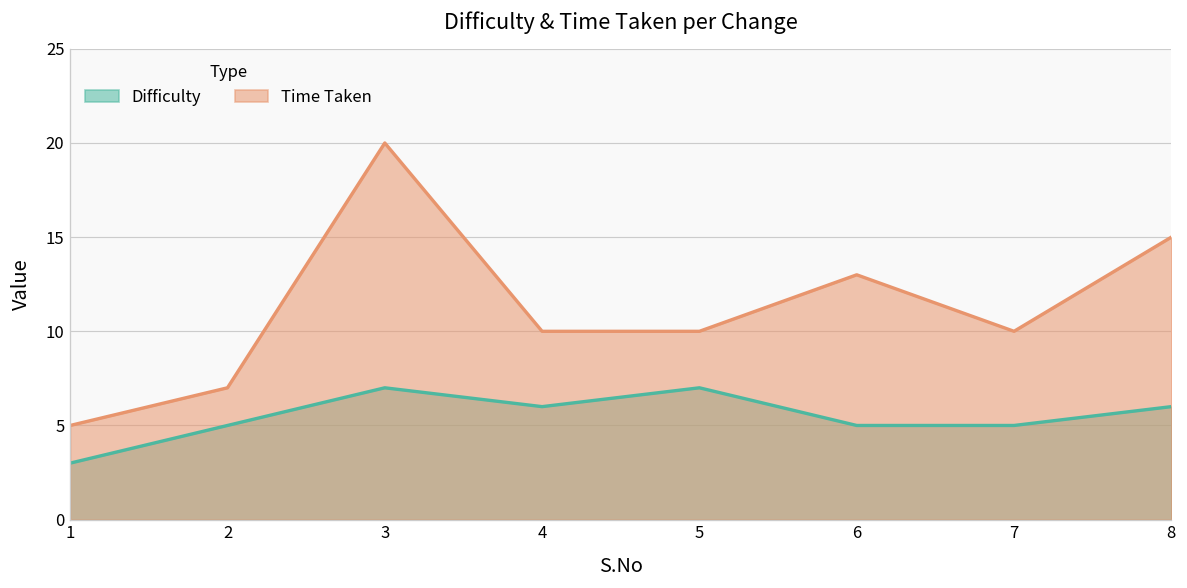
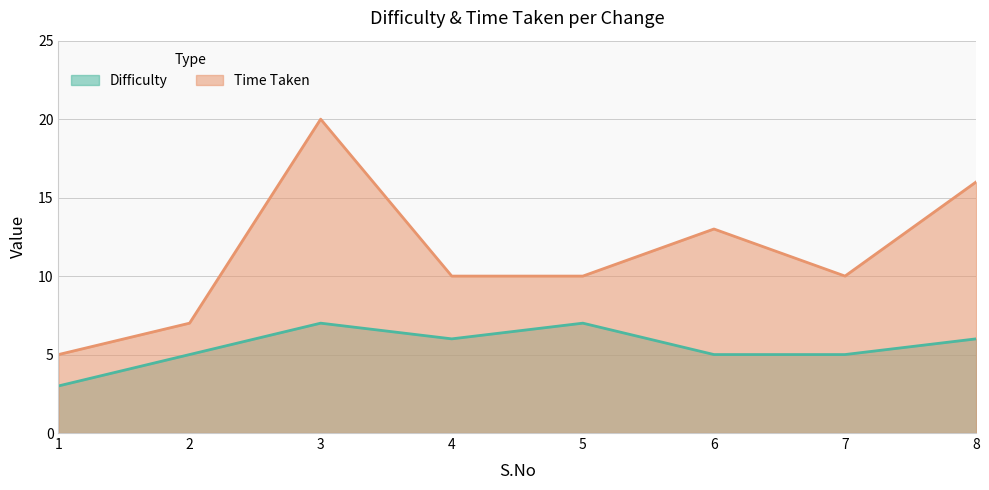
  {
    "Difficulty": {
      "1": 3,
      "2": 5,
      "3": 7,
      "4": 6,
      "5": 7,
      "6": 5,
      "7": 5,
      "8": 6
    },
    "Time Taken": {
      "1": 5,
      "2": 7,
      "3": 20,
      "4": 10,
      "5": 10,
      "6": 13,
      "7": 10,
-     "8": 15
+     "8": 16
    }
  }
